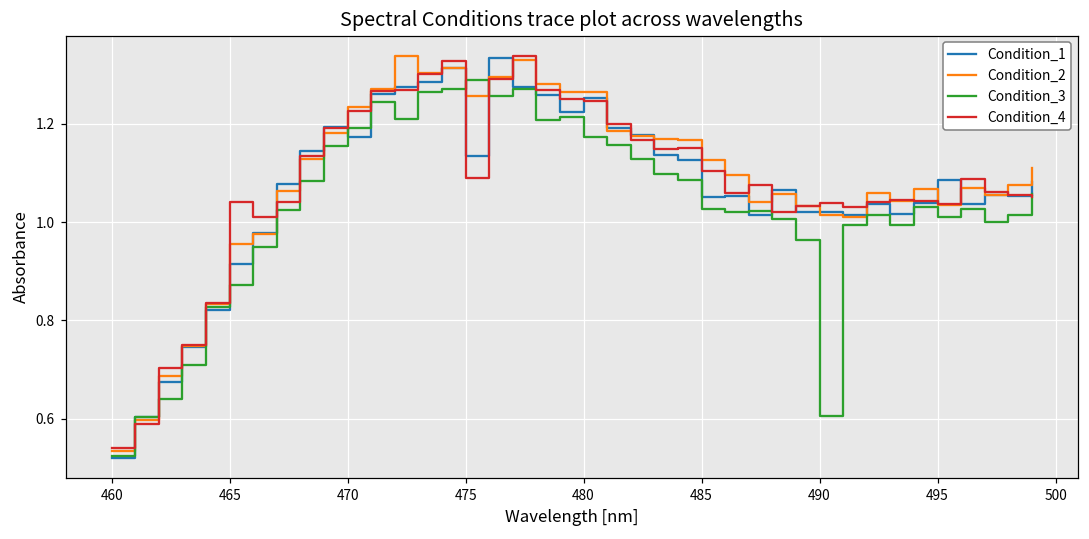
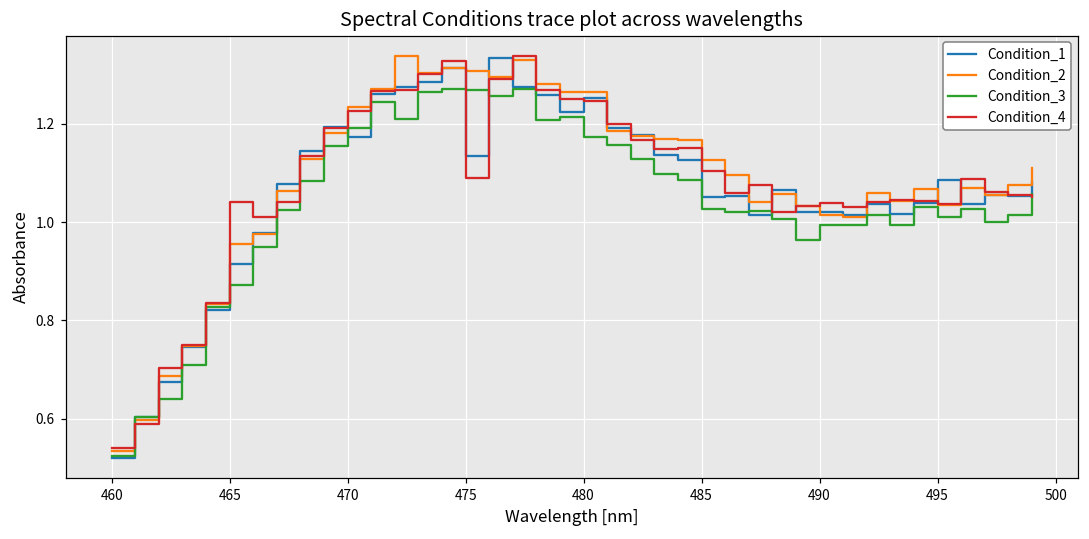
  {
    "Condition_1": {
      "465": 0.92,
      "470": 1.17,
      "475": 1.14,
      "485": 1.05,
      "495": 1.09
    },
    "Condition_2": {
      "465": 0.96,
      "470": 1.24,
-     "475": 1.26,
+     "475": 1.31,
      "480": 1.27,
      "485": 1.13
    },
    "Condition_3": {
      "465": 0.87,
      "470": 1.19,
-     "475": 1.29,
+     "475": 1.27,
      "480": 1.17,
      "485": 1.03,
-     "490": 0.61,
+     "490": 0.99,
      "495": 1.01
    },
    "Condition_4": {
      "465": 1.04,
      "470": 1.23,
      "475": 1.09,
      "485": 1.10,
      "490": 1.04
    }
  }
